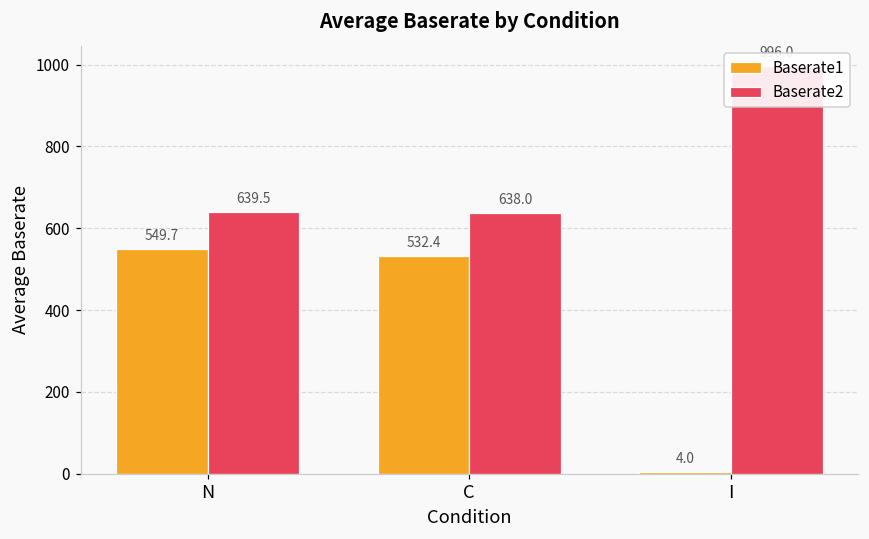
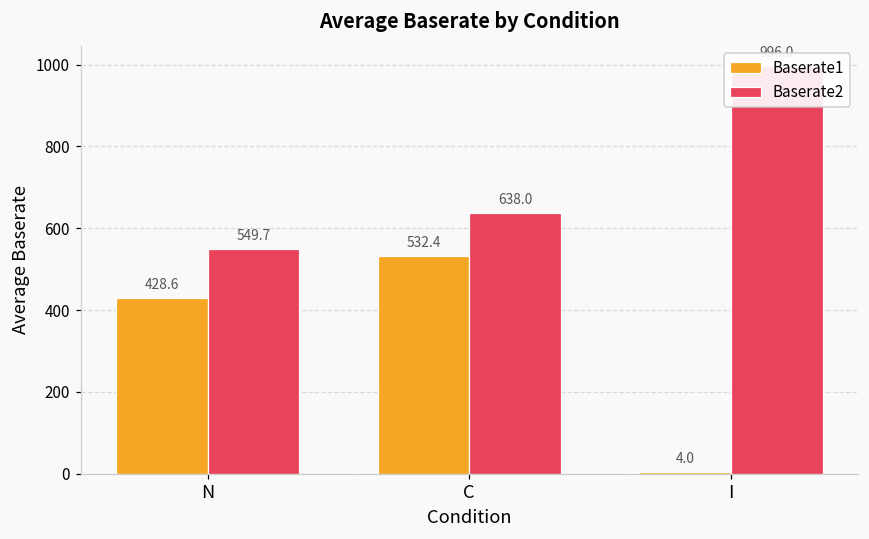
  {
    "Baserate1": {
-     "N": 549.7,
+     "N": 428.6,
      "C": 532.4,
      "I": 4.0
    },
    "Baserate2": {
-     "N": 639.5,
+     "N": 549.7,
      "C": 638.0
    }
  }
